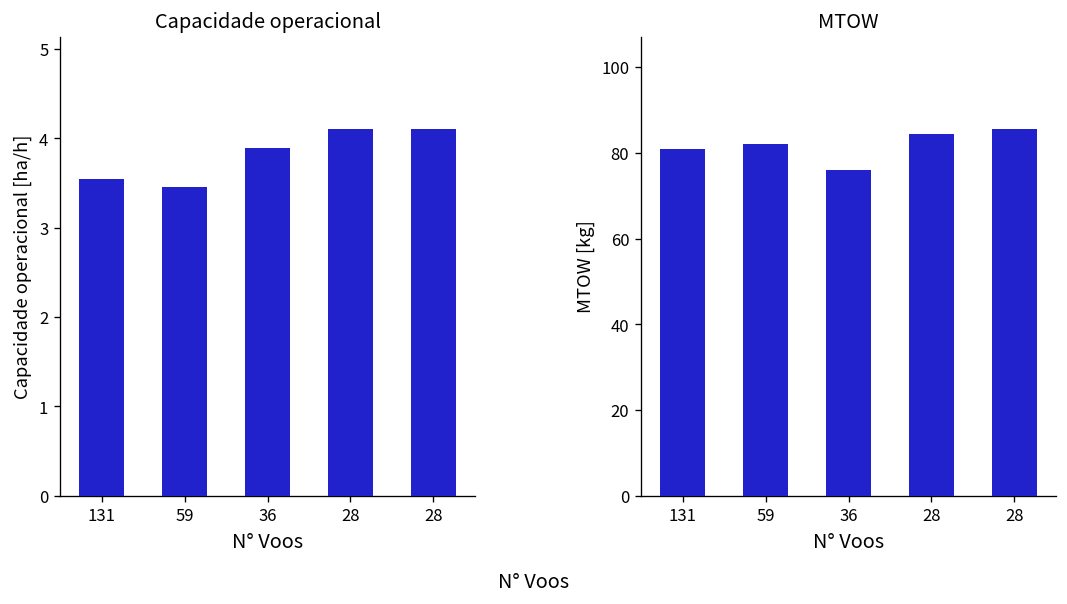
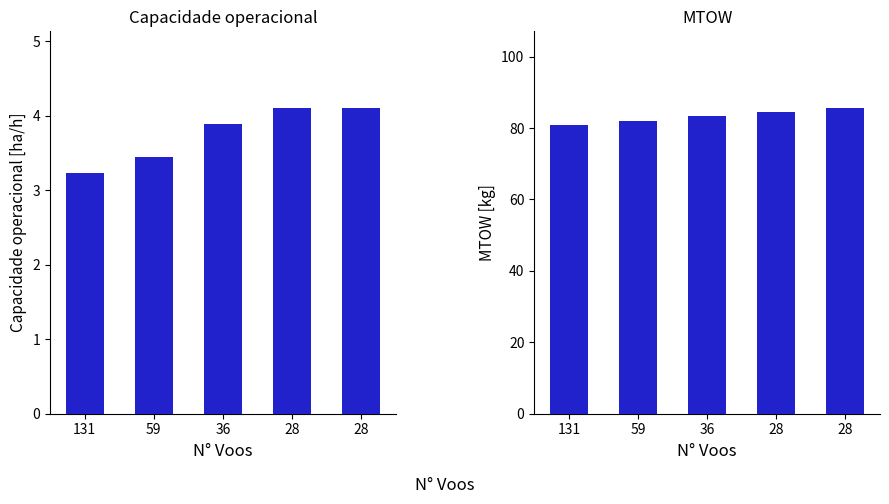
  {
    "Capacidade operacional": {
-     "131": 3.5,
+     "131": 3.2,
      "59": 3.5,
      "36": 3.9
    },
    "MTOW": {
      "131": 81,
      "59": 82,
-     "36": 76
+     "36": 83
    }
  }
